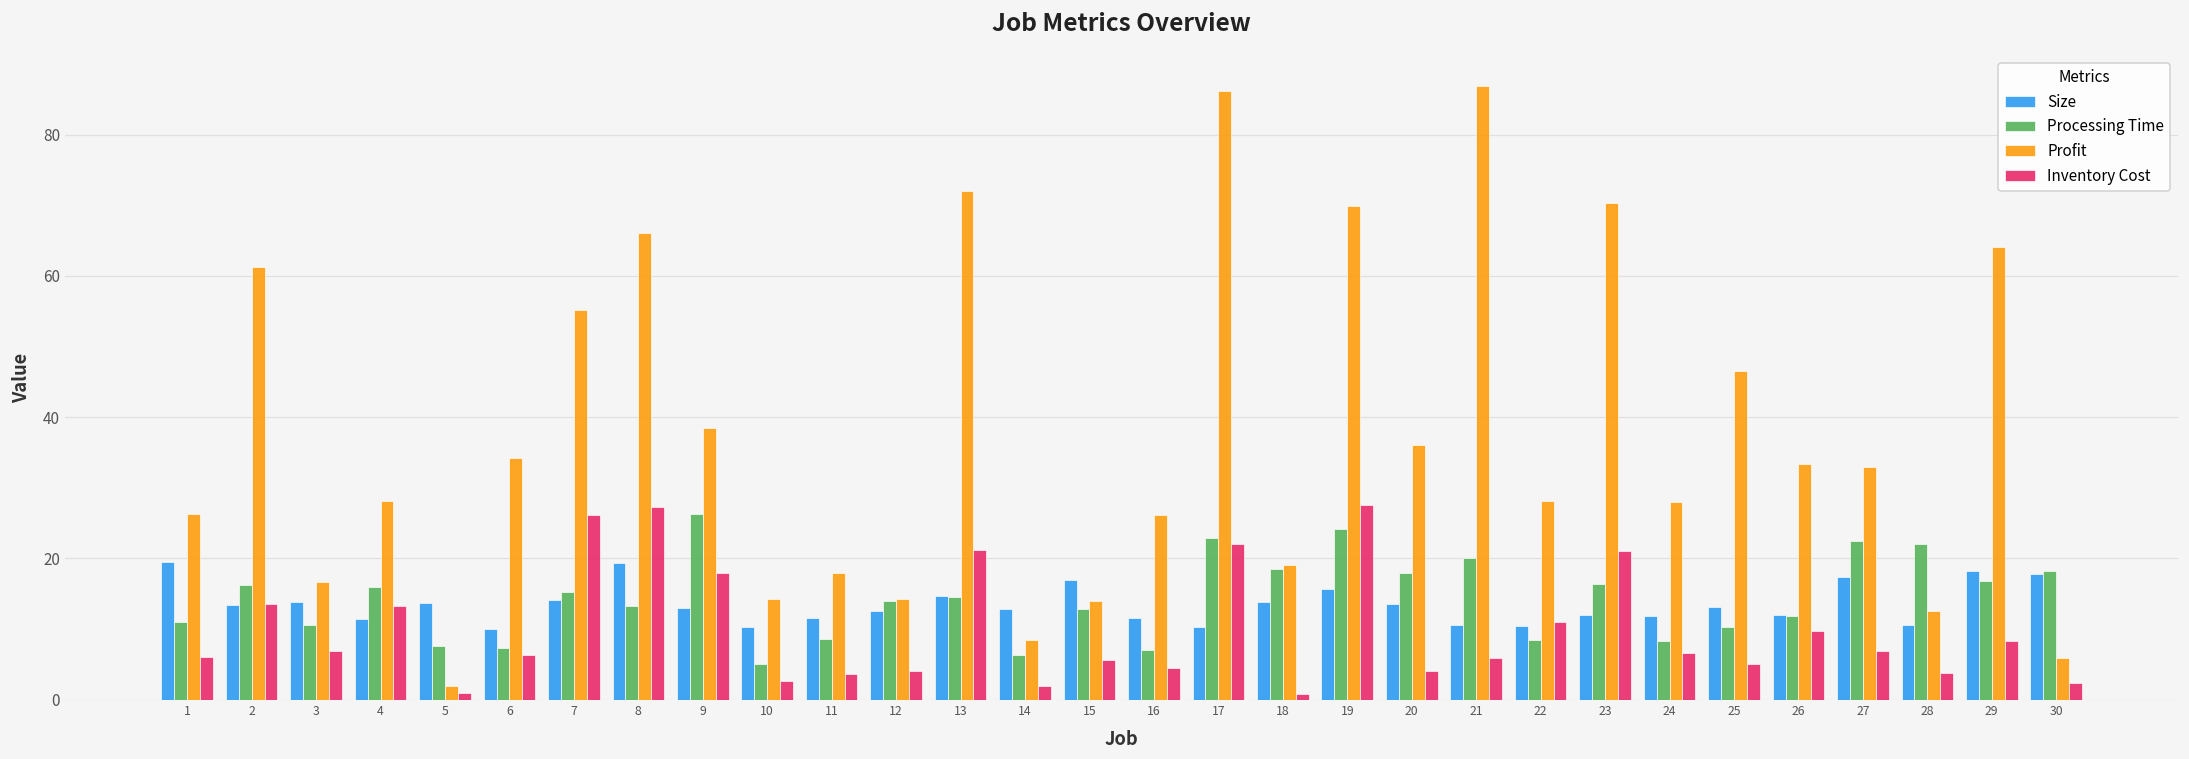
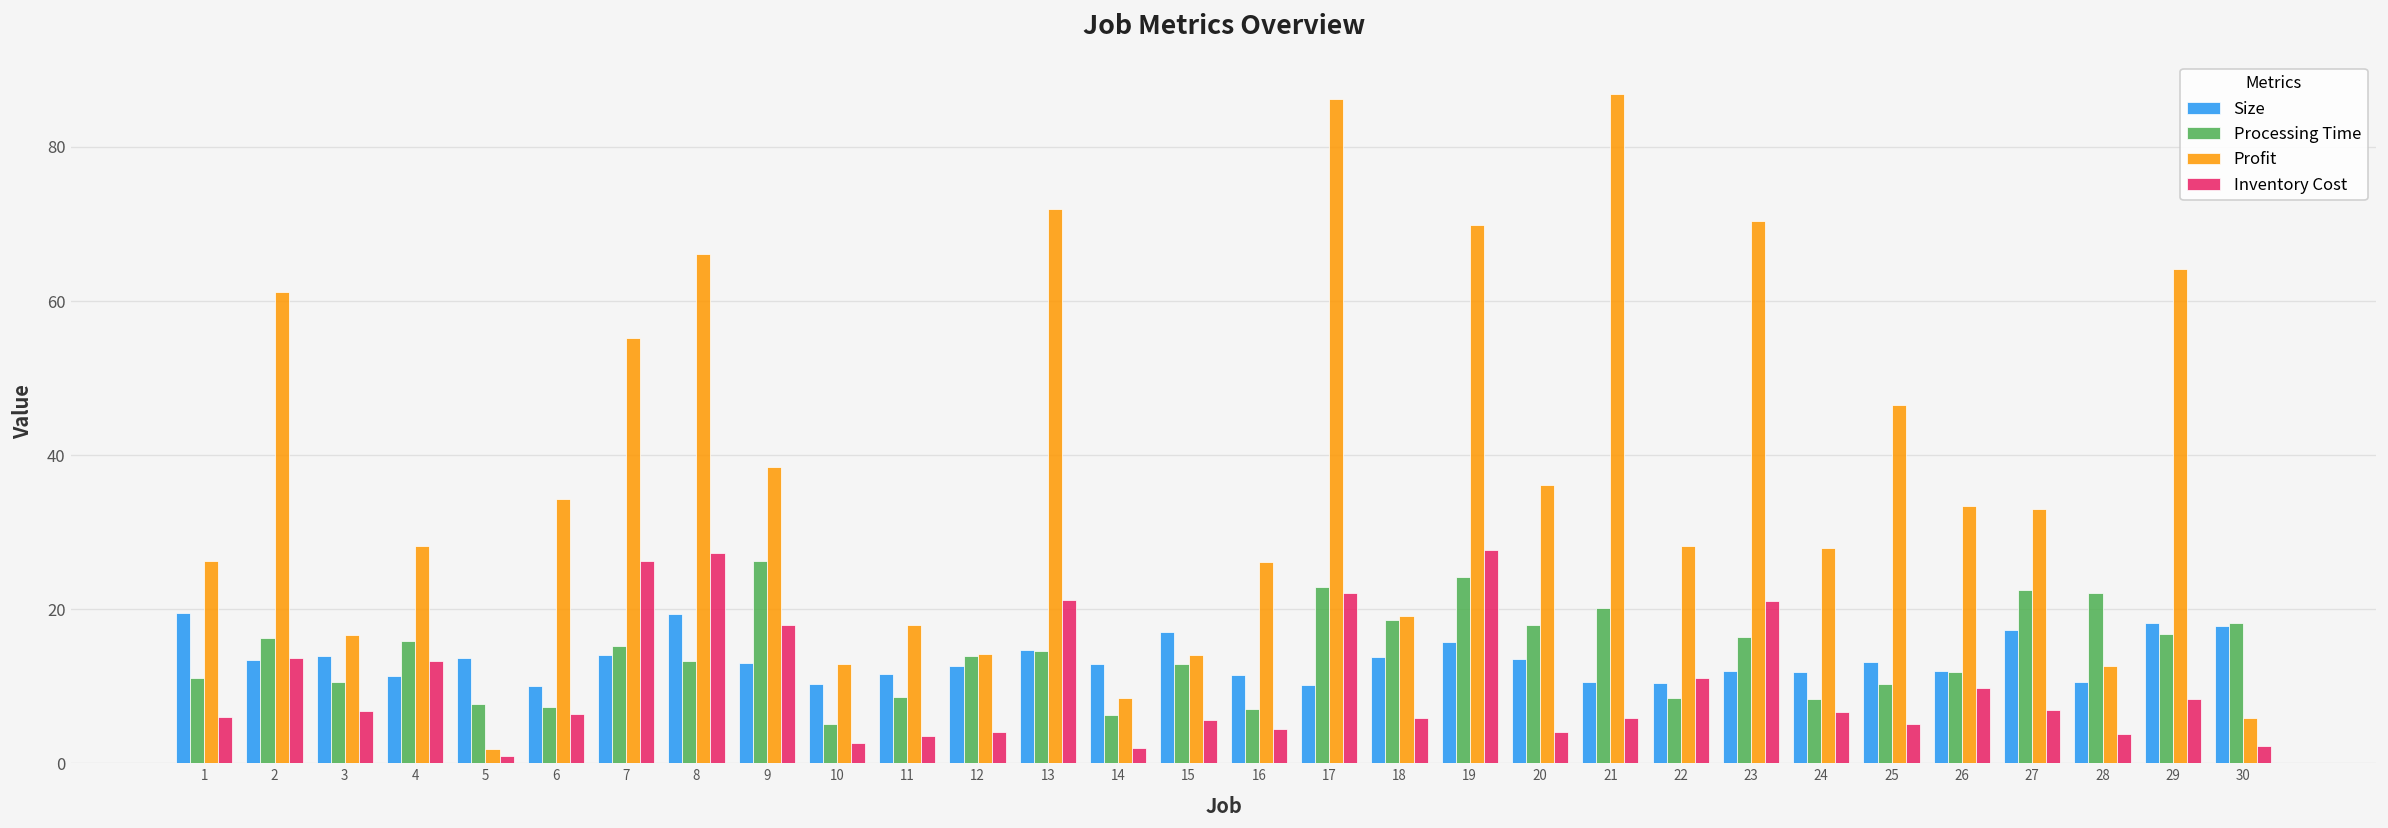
  {
    "Size": {
      "1": 19,
      "2": 13,
      "3": 14,
      "4": 11,
      "5": 14,
      "6": 10,
      "7": 14,
      "8": 19,
      "9": 13,
      "10": 10,
      "11": 12,
      "12": 13,
      "13": 15,
      "14": 13,
      "15": 17,
      "16": 11,
      "17": 10,
      "18": 14,
      "19": 16,
      "20": 14,
      "21": 11,
      "22": 10,
      "23": 12,
      "24": 12,
      "25": 13,
      "26": 12,
      "27": 17,
      "28": 11,
      "29": 18,
      "30": 18
    },
    "Processing Time": {
      "1": 11,
      "2": 16,
      "3": 11,
      "4": 16,
      "5": 8,
      "6": 7,
      "7": 15,
      "8": 13,
      "9": 26,
      "10": 5,
      "11": 9,
      "12": 14,
      "13": 15,
      "14": 6,
      "15": 13,
      "16": 7,
      "17": 23,
      "18": 19,
      "19": 24,
      "20": 18,
      "21": 20,
      "22": 8,
      "23": 16,
      "24": 8,
      "25": 10,
      "26": 12,
      "27": 22,
      "28": 22,
      "29": 17,
      "30": 18
    },
    "Profit": {
      "1": 26,
      "2": 61,
      "3": 17,
      "4": 28,
      "5": 2,
      "6": 34,
      "7": 55,
      "8": 66,
      "9": 38,
-     "10": 14,
+     "10": 13,
      "11": 18,
      "12": 14,
      "13": 72,
      "14": 8,
      "15": 14,
      "16": 26,
      "17": 86,
      "18": 19,
      "19": 70,
      "20": 36,
      "21": 87,
      "22": 28,
      "23": 70,
      "24": 28,
      "25": 46,
      "26": 33,
      "27": 33,
      "28": 13,
      "29": 64,
      "30": 6
    },
    "Inventory Cost": {
      "1": 6,
      "2": 14,
      "3": 7,
      "4": 13,
      "5": 1,
      "6": 6,
      "7": 26,
      "8": 27,
      "9": 18,
      "10": 3,
      "11": 4,
      "12": 4,
      "13": 21,
      "14": 2,
      "15": 6,
      "16": 5,
      "17": 22,
-     "18": 1,
+     "18": 6,
      "19": 28,
      "20": 4,
      "21": 6,
      "22": 11,
      "23": 21,
      "24": 7,
      "25": 5,
      "26": 10,
      "27": 7,
      "28": 4,
      "29": 8,
      "30": 2
    }
  }
